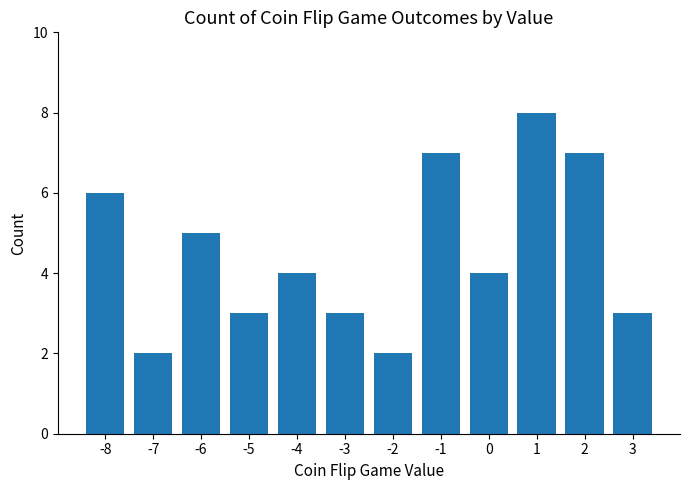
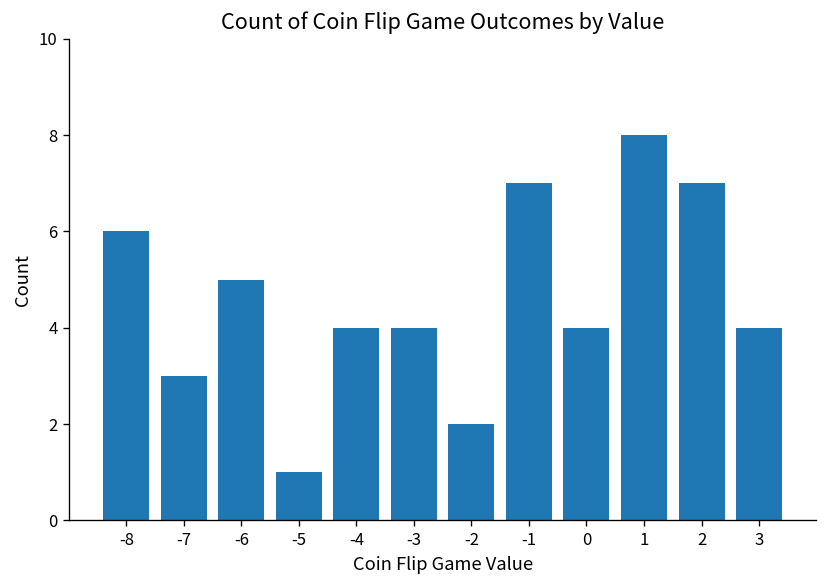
  {
    "-8": 6,
-   "-7": 2,
+   "-7": 3,
    "-6": 5,
-   "-5": 3,
+   "-5": 1,
    "-4": 4,
-   "-3": 3,
+   "-3": 4,
    "-2": 2,
    "-1": 7,
    "0": 4,
    "1": 8,
    "2": 7,
-   "3": 3
+   "3": 4
  }
